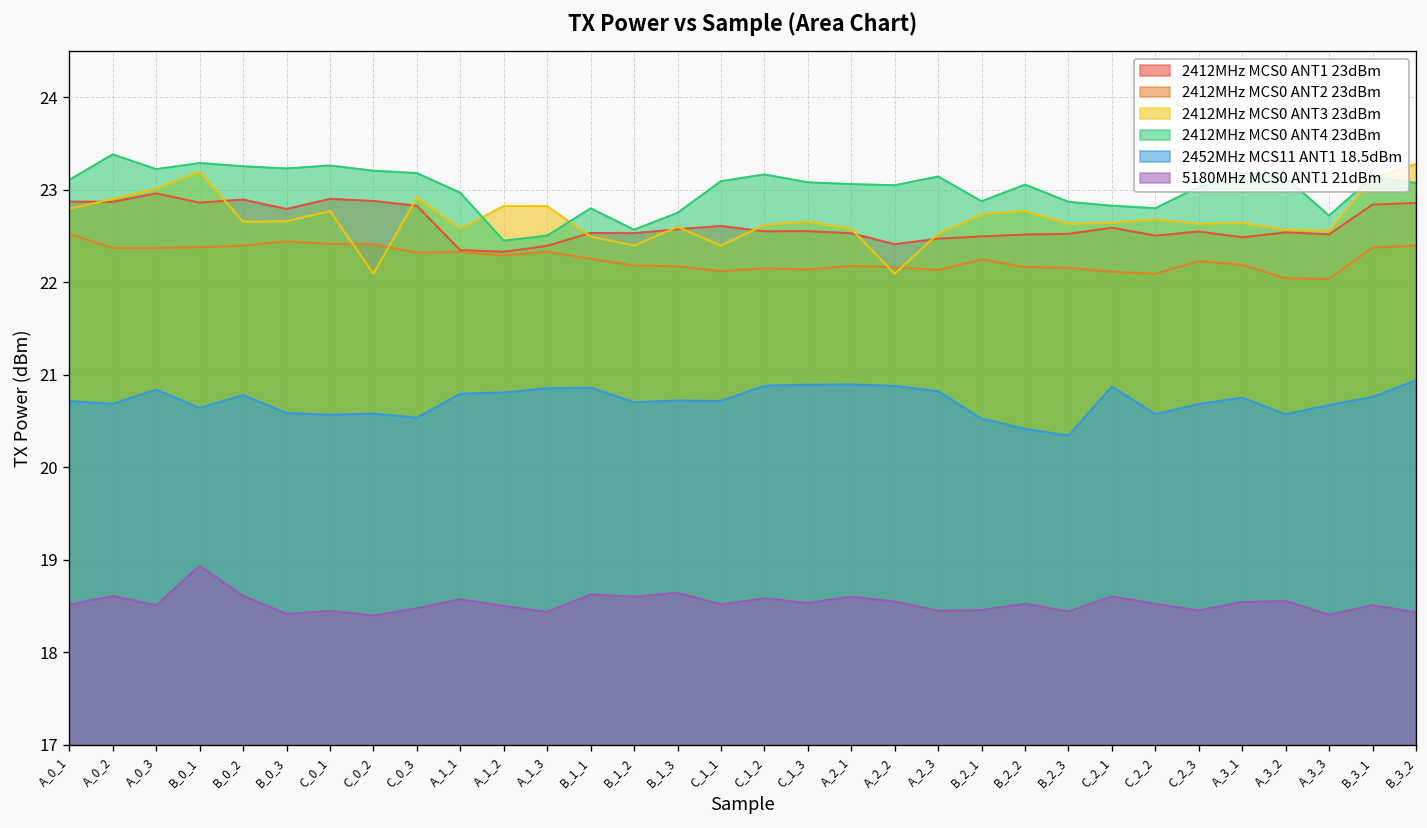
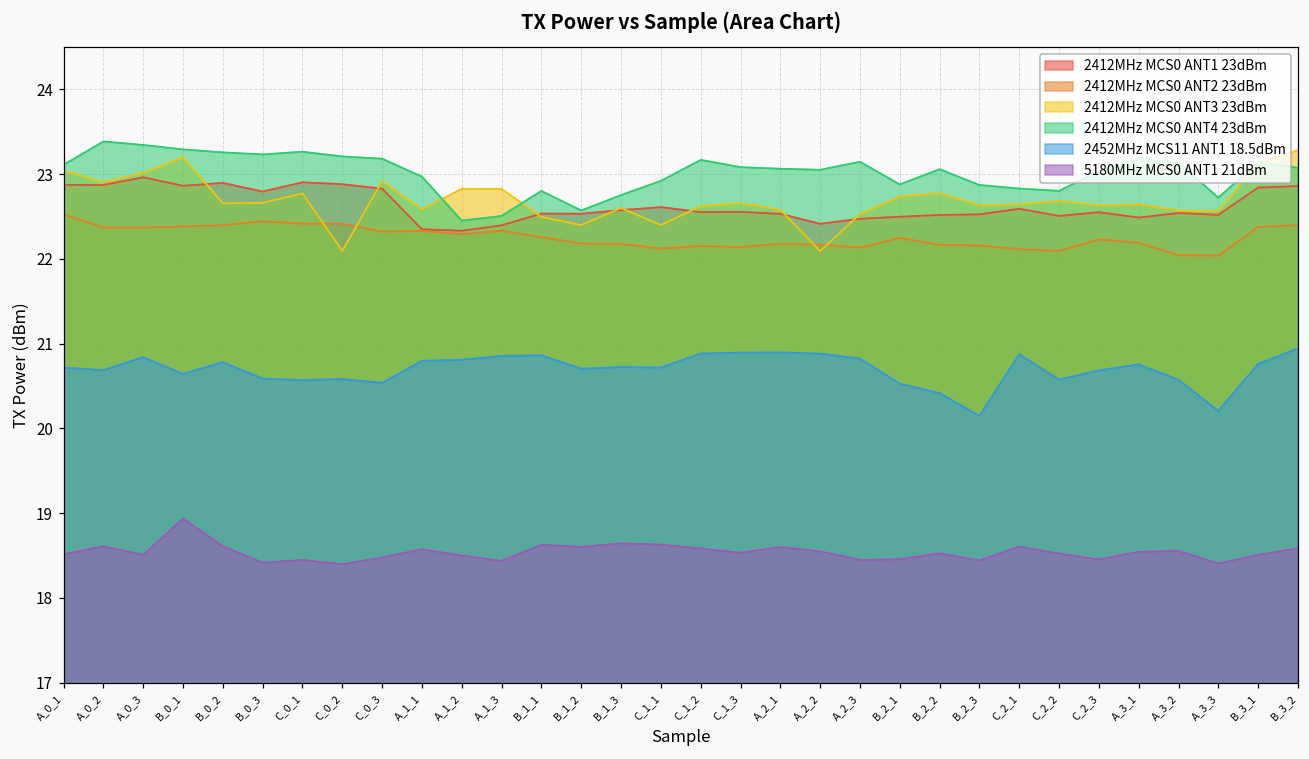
  {
    "2412MHz MCS0 ANT3 23dBm": {
-     "A_0_1": 22.8,
+     "A_0_1": 23.0,
      "A_0_3": 23.0,
      "B_0_1": 23.2,
      "B_0_2": 22.7,
      "B_0_3": 22.7,
      "C_0_1": 22.8,
      "C_0_2": 22.1,
      "C_0_3": 22.9,
      "A_1_1": 22.6,
      "A_1_2": 22.8,
      "A_1_3": 22.8,
      "B_1_1": 22.5,
      "B_1_2": 22.4,
      "C_1_1": 22.4,
      "C_1_2": 22.6,
      "C_1_3": 22.7,
      "A_2_1": 22.6,
      "A_2_2": 22.1,
      "A_2_3": 22.5,
      "B_2_1": 22.7,
      "B_2_2": 22.8,
      "B_2_3": 22.6,
      "C_2_1": 22.6,
      "C_2_2": 22.7,
      "C_2_3": 22.6,
      "A_3_1": 22.6,
      "A_3_3": 22.6,
      "B_3_2": 23.3
    },
    "2412MHz MCS0 ANT4 23dBm": {
      "A_0_1": 23.1,
      "A_0_2": 23.4,
-     "A_0_3": 23.2,
+     "A_0_3": 23.3,
      "B_0_1": 23.3,
      "B_0_2": 23.3,
      "B_0_3": 23.2,
      "C_0_1": 23.3,
      "C_0_2": 23.2,
      "C_0_3": 23.2,
      "A_1_1": 23.0,
      "A_1_2": 22.5,
      "A_1_3": 22.5,
      "B_1_1": 22.8,
      "B_1_2": 22.6,
      "B_1_3": 22.8,
-     "C_1_1": 23.1,
+     "C_1_1": 22.9,
      "C_1_2": 23.2,
      "C_1_3": 23.1,
      "A_2_1": 23.1,
      "A_2_2": 23.1,
      "A_2_3": 23.1,
      "B_2_1": 22.9,
      "B_2_2": 23.1,
      "B_2_3": 22.9,
      "C_2_1": 22.8,
      "C_2_2": 22.8,
      "A_3_3": 22.7,
      "B_3_2": 23.1
    },
    "2452MHz MCS11 ANT1 18.5dBm": {
      "A_0_1": 20.7,
      "A_0_2": 20.7,
      "A_0_3": 20.8,
      "B_0_1": 20.6,
      "B_0_2": 20.8,
      "B_0_3": 20.6,
      "C_0_1": 20.6,
      "C_0_2": 20.6,
      "C_0_3": 20.5,
      "A_1_1": 20.8,
      "A_1_2": 20.8,
      "A_1_3": 20.9,
      "B_1_1": 20.9,
      "B_1_2": 20.7,
      "B_1_3": 20.7,
      "C_1_1": 20.7,
      "C_1_2": 20.9,
      "C_1_3": 20.9,
      "A_2_1": 20.9,
      "A_2_2": 20.9,
      "A_2_3": 20.8,
      "B_2_1": 20.5,
      "B_2_2": 20.4,
-     "B_2_3": 20.3,
+     "B_2_3": 20.1,
      "C_2_1": 20.9,
      "C_2_2": 20.6,
      "C_2_3": 20.7,
      "A_3_1": 20.8,
      "A_3_2": 20.6,
-     "A_3_3": 20.7,
+     "A_3_3": 20.2,
      "B_3_1": 20.8,
      "B_3_2": 20.9
    },
    "5180MHz MCS0 ANT1 21dBm": {
      "A_0_1": 18.5,
      "A_0_2": 18.6,
      "A_0_3": 18.5,
      "B_0_1": 18.9,
      "B_0_2": 18.6,
      "B_0_3": 18.4,
      "C_0_1": 18.4,
      "C_0_2": 18.4,
      "C_0_3": 18.5,
      "A_1_1": 18.6,
      "A_1_2": 18.5,
      "A_1_3": 18.4,
      "B_1_1": 18.6,
      "B_1_2": 18.6,
      "B_1_3": 18.6,
-     "C_1_1": 18.5,
+     "C_1_1": 18.6,
      "C_1_2": 18.6,
      "C_1_3": 18.5,
      "A_2_1": 18.6,
      "A_2_2": 18.5,
      "A_2_3": 18.4,
      "B_2_1": 18.5,
      "B_2_2": 18.5,
      "B_2_3": 18.4,
      "C_2_1": 18.6,
      "C_2_2": 18.5,
      "C_2_3": 18.5,
      "A_3_1": 18.5,
      "A_3_2": 18.6,
      "A_3_3": 18.4,
      "B_3_1": 18.5,
-     "B_3_2": 18.4
+     "B_3_2": 18.6
    }
  }
